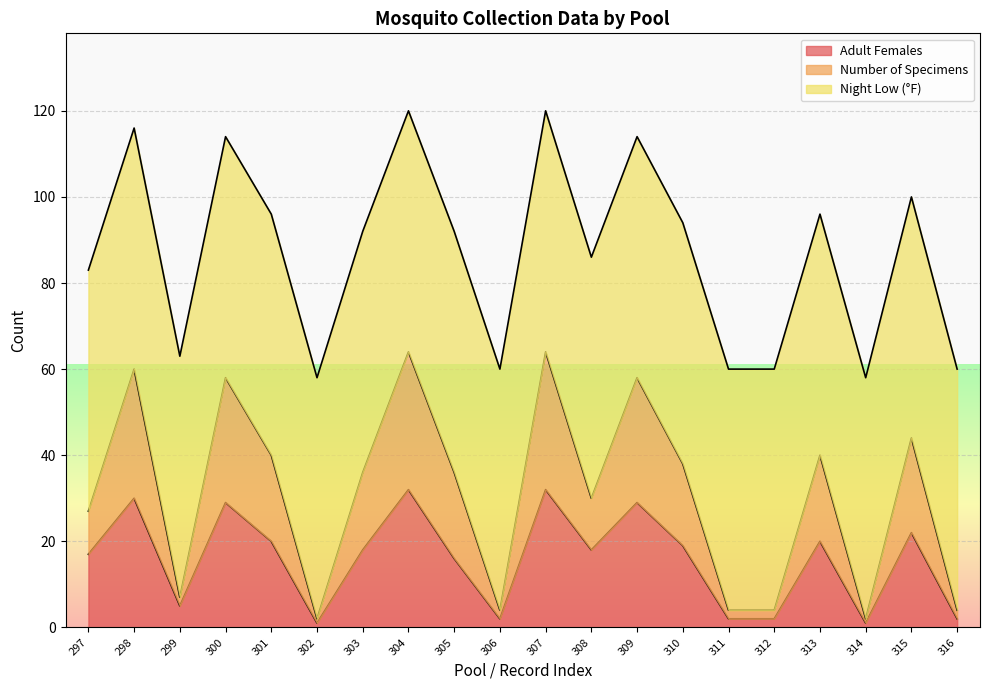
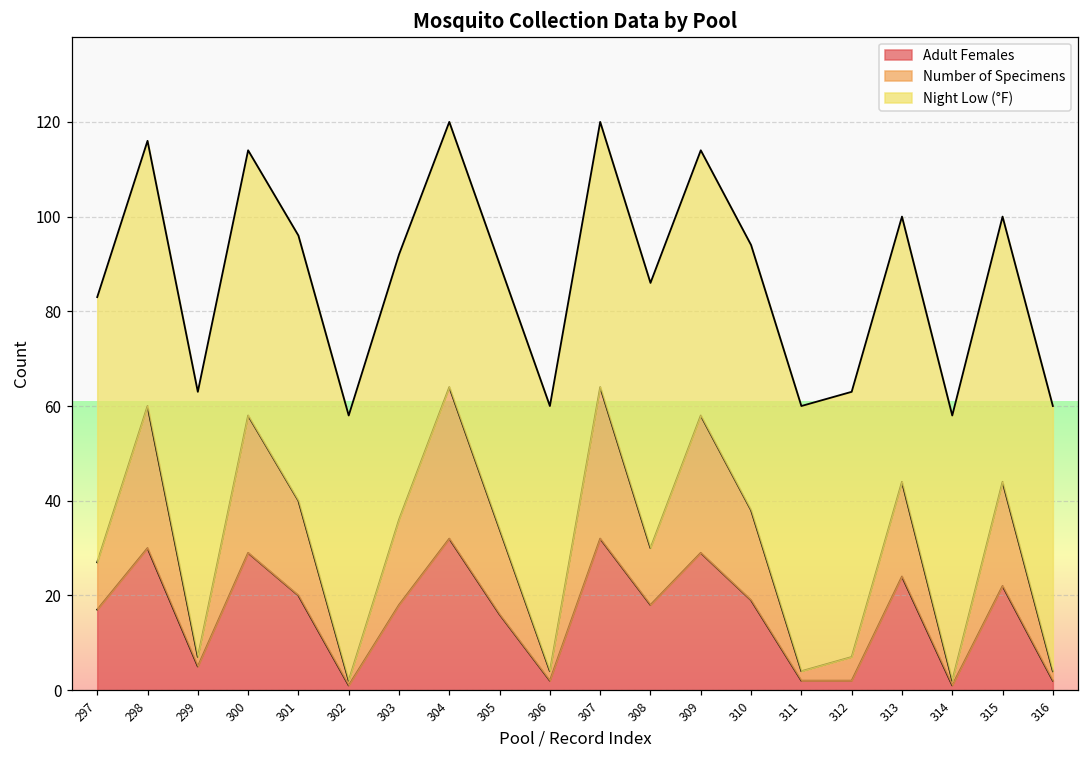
  {
    "Adult Females": {
      "297": 17,
      "298": 30,
      "299": 5,
      "300": 29,
      "301": 20,
      "302": 1,
      "303": 18,
      "304": 32,
      "305": 16,
      "306": 2,
      "307": 32,
      "308": 18,
      "309": 29,
      "310": 19,
      "311": 2,
      "312": 2,
-     "313": 20,
+     "313": 24,
      "314": 1,
      "315": 22,
      "316": 2
    },
    "Number of Specimens": {
      "297": 10,
      "298": 30,
      "299": 2,
      "300": 29,
      "301": 20,
      "302": 1,
      "303": 18,
      "304": 32,
-     "305": 20,
+     "305": 18,
      "306": 2,
      "307": 32,
      "308": 12,
      "309": 29,
      "310": 19,
      "311": 2,
-     "312": 2,
+     "312": 5,
      "313": 20,
      "314": 1,
      "315": 22,
      "316": 2
    },
    "Night Low (°F)": {
      "297": 56,
      "298": 56,
      "299": 56,
      "300": 56,
      "301": 56,
      "302": 56,
      "303": 56,
      "304": 56,
      "305": 56,
      "306": 56,
      "307": 56,
      "308": 56,
      "309": 56,
      "310": 56,
      "311": 56,
      "312": 56,
      "313": 56,
      "314": 56,
      "315": 56,
      "316": 56
    }
  }
